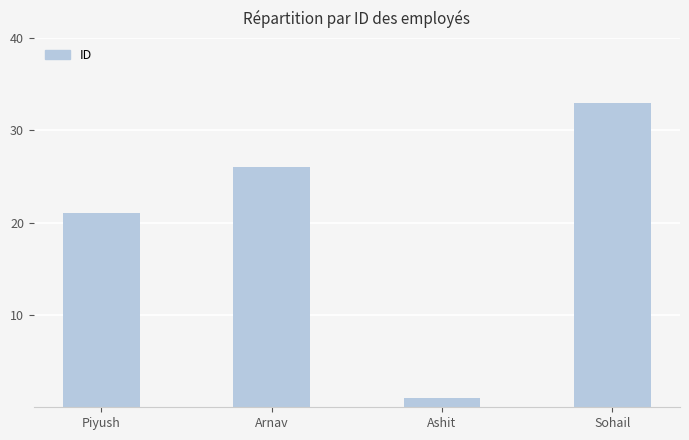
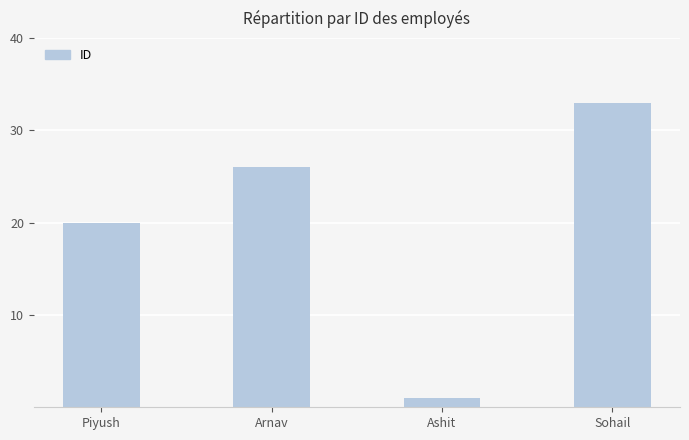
  {
-   "Piyush": 21,
+   "Piyush": 20,
    "Arnav": 26,
    "Ashit": 1,
    "Sohail": 33
  }
